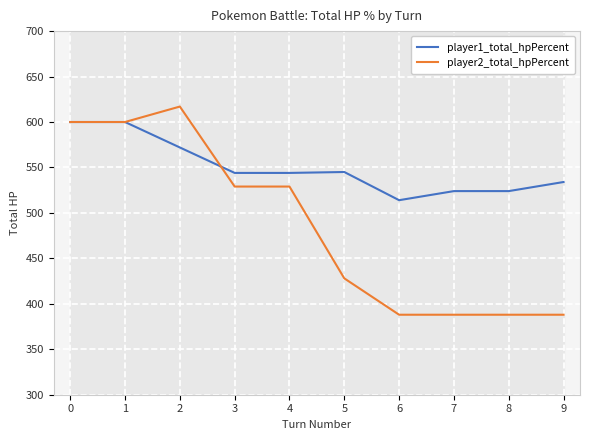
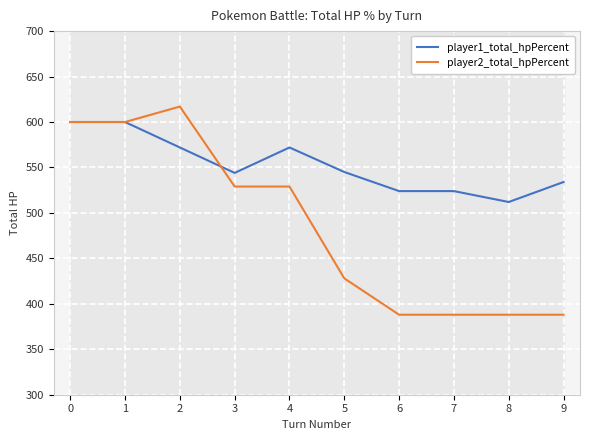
  {
    "player1_total_hpPercent": {
      "2": 570,
      "3": 540,
-     "4": 540,
+     "4": 570,
      "5": 550,
-     "6": 510,
+     "6": 520,
      "7": 520,
-     "8": 520,
+     "8": 510,
      "9": 530
    },
    "player2_total_hpPercent": {
      "2": 620,
      "3": 530,
      "4": 530,
      "5": 430,
      "6": 390,
      "7": 390,
      "8": 390,
      "9": 390
    }
  }
